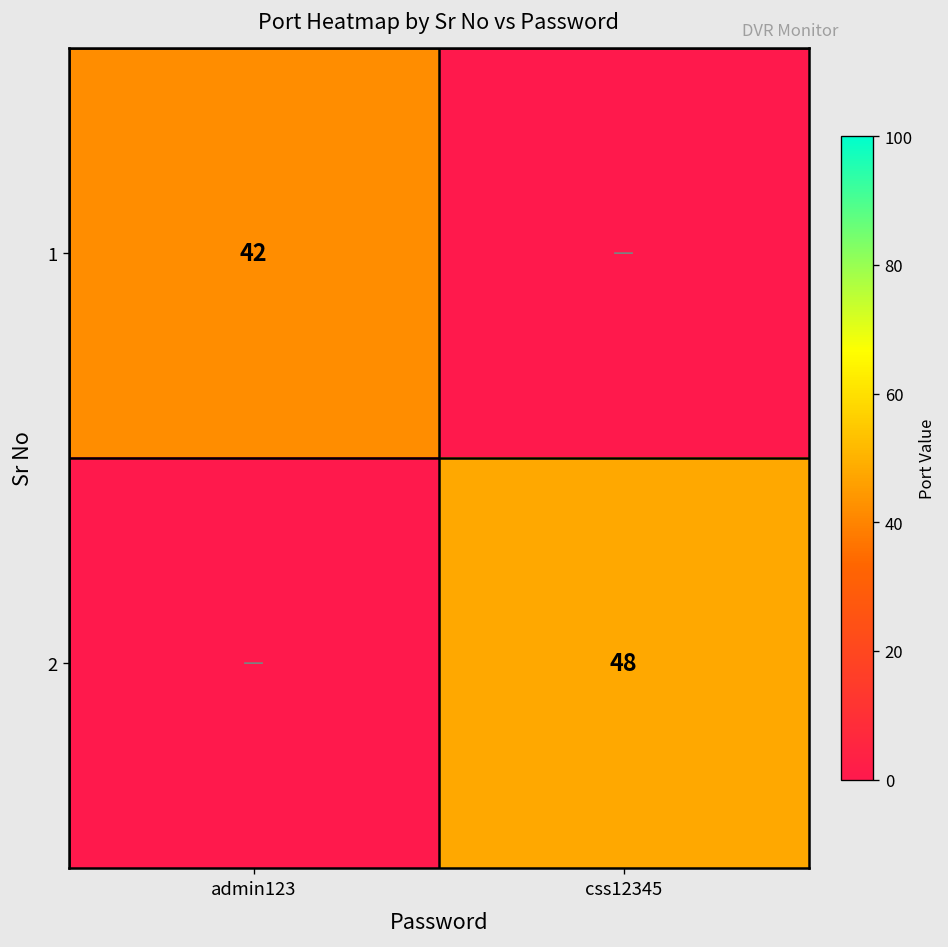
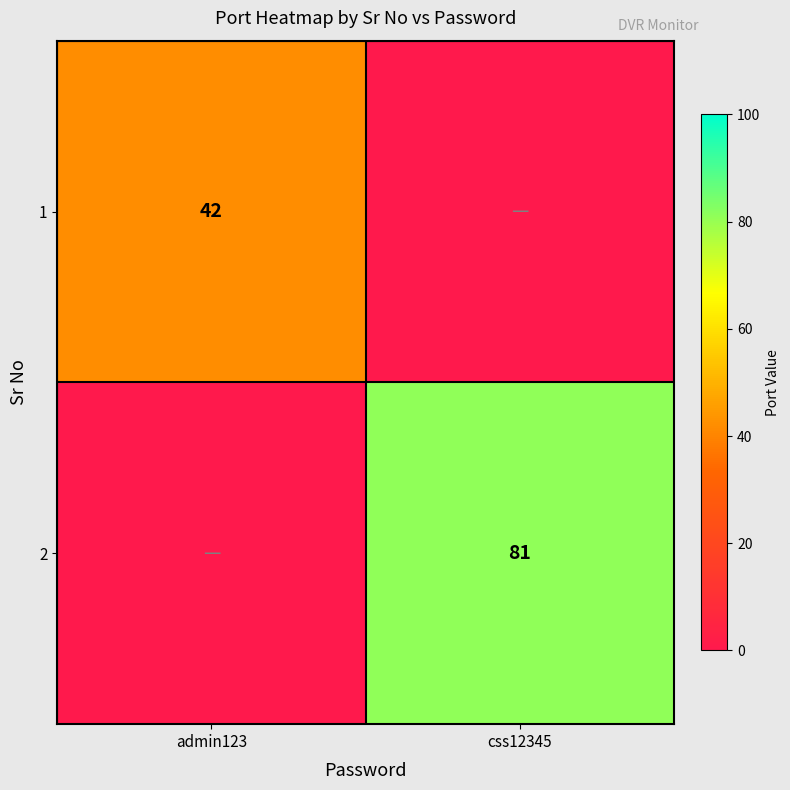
  {
    "1": {
      "admin123": 42
    },
    "2": {
-     "css12345": 48
+     "css12345": 81
    }
  }
